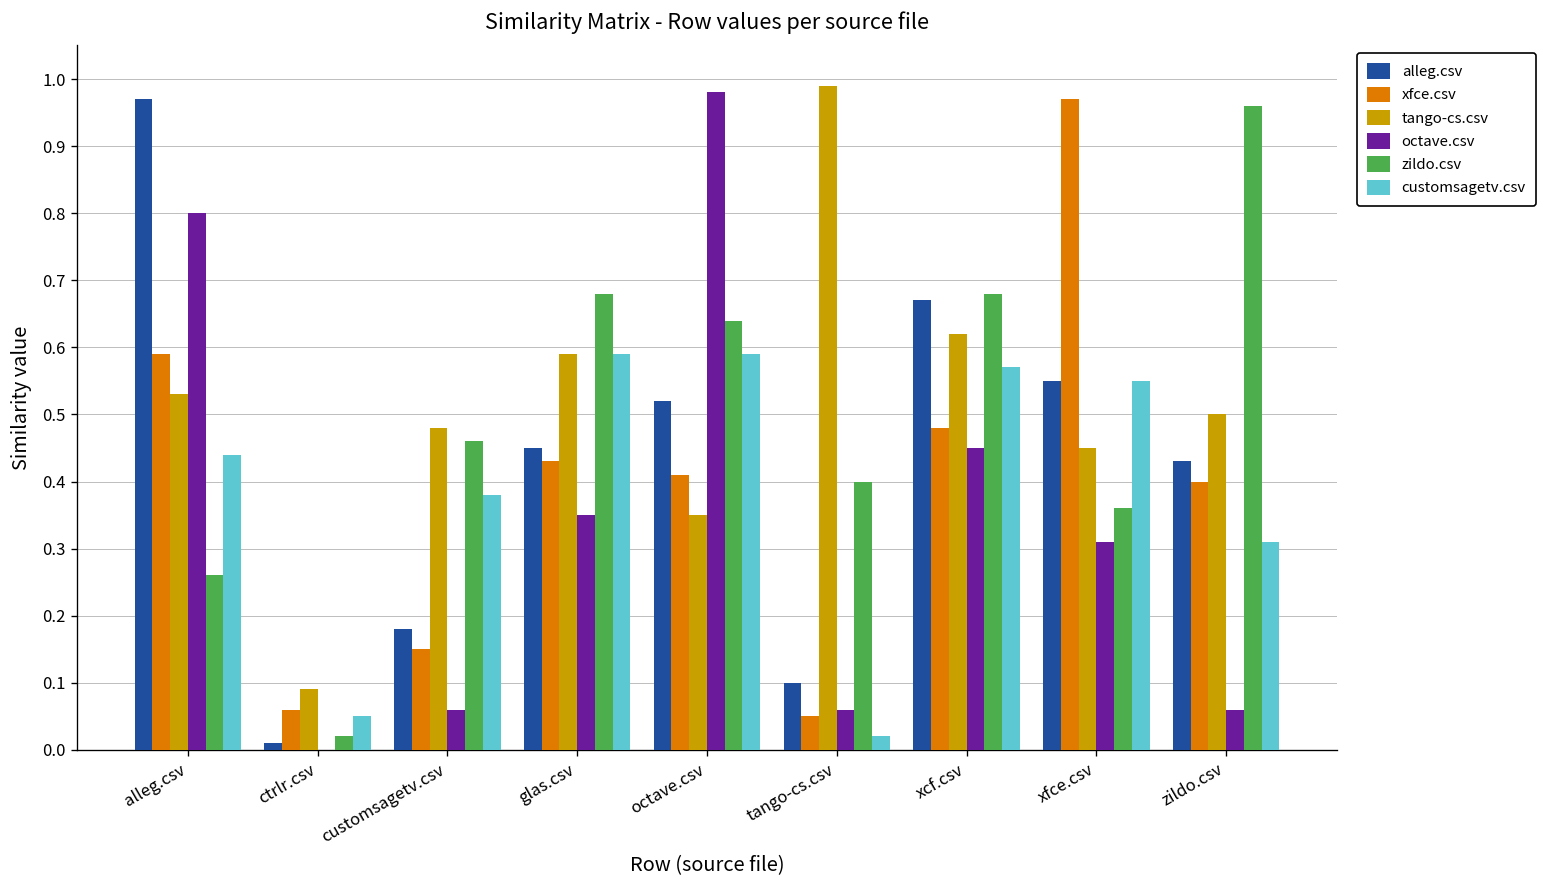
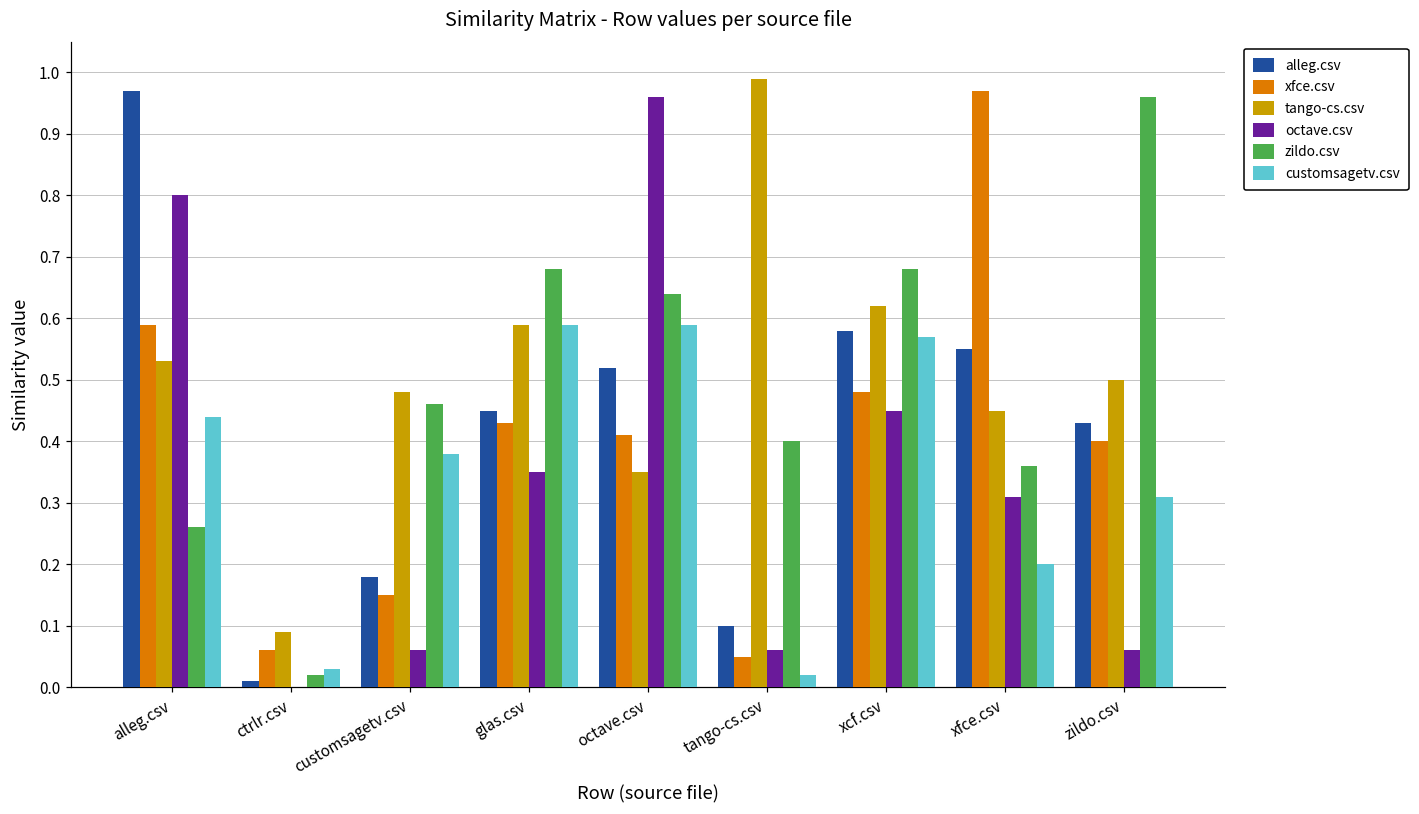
  {
    "alleg.csv": {
      "alleg.csv": 0.97,
      "ctrlr.csv": 0.01,
      "customsagetv.csv": 0.18,
      "glas.csv": 0.45,
      "octave.csv": 0.52,
      "tango-cs.csv": 0.10,
-     "xcf.csv": 0.67,
+     "xcf.csv": 0.58,
      "xfce.csv": 0.55,
      "zildo.csv": 0.43
    },
    "octave.csv": {
      "alleg.csv": 0.80,
      "ctrlr.csv": 0.00,
      "customsagetv.csv": 0.06,
      "glas.csv": 0.35,
-     "octave.csv": 0.98,
+     "octave.csv": 0.96,
      "tango-cs.csv": 0.06,
      "xcf.csv": 0.45,
      "xfce.csv": 0.31,
      "zildo.csv": 0.06
    },
    "zildo.csv": {
      "alleg.csv": 0.26,
      "ctrlr.csv": 0.02,
      "customsagetv.csv": 0.46,
      "glas.csv": 0.68,
      "octave.csv": 0.64,
      "tango-cs.csv": 0.40,
      "xcf.csv": 0.68,
      "xfce.csv": 0.36,
      "zildo.csv": 0.96
    },
    "customsagetv.csv": {
      "alleg.csv": 0.44,
-     "ctrlr.csv": 0.05,
+     "ctrlr.csv": 0.03,
      "customsagetv.csv": 0.38,
      "glas.csv": 0.59,
      "octave.csv": 0.59,
      "tango-cs.csv": 0.02,
      "xcf.csv": 0.57,
-     "xfce.csv": 0.55,
+     "xfce.csv": 0.20,
      "zildo.csv": 0.31
    }
  }
